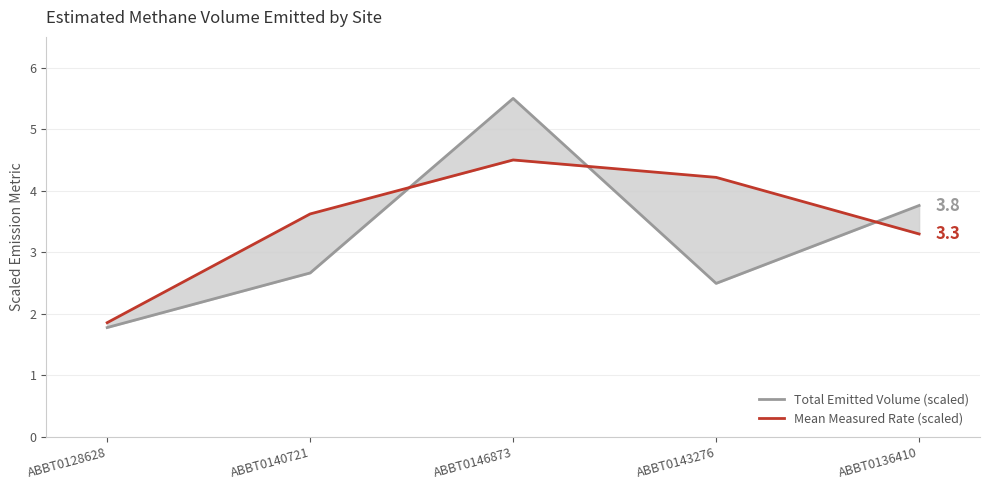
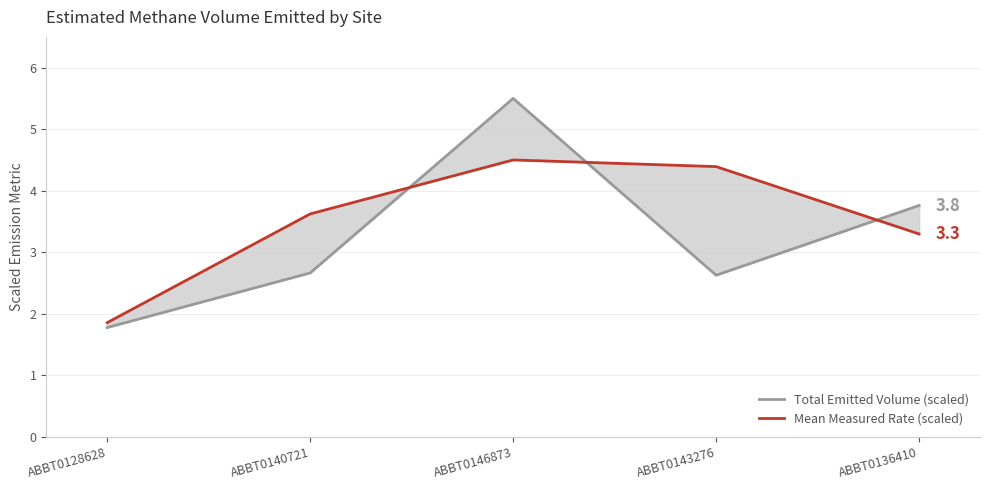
  {
    "Total Emitted Volume (scaled)": {
      "ABBT0128628": 1.8,
      "ABBT0140721": 2.7,
-     "ABBT0143276": 2.5
+     "ABBT0143276": 2.6
    },
    "Mean Measured Rate (scaled)": {
      "ABBT0146873": 4.5,
-     "ABBT0143276": 4.2
+     "ABBT0143276": 4.4
    }
  }
